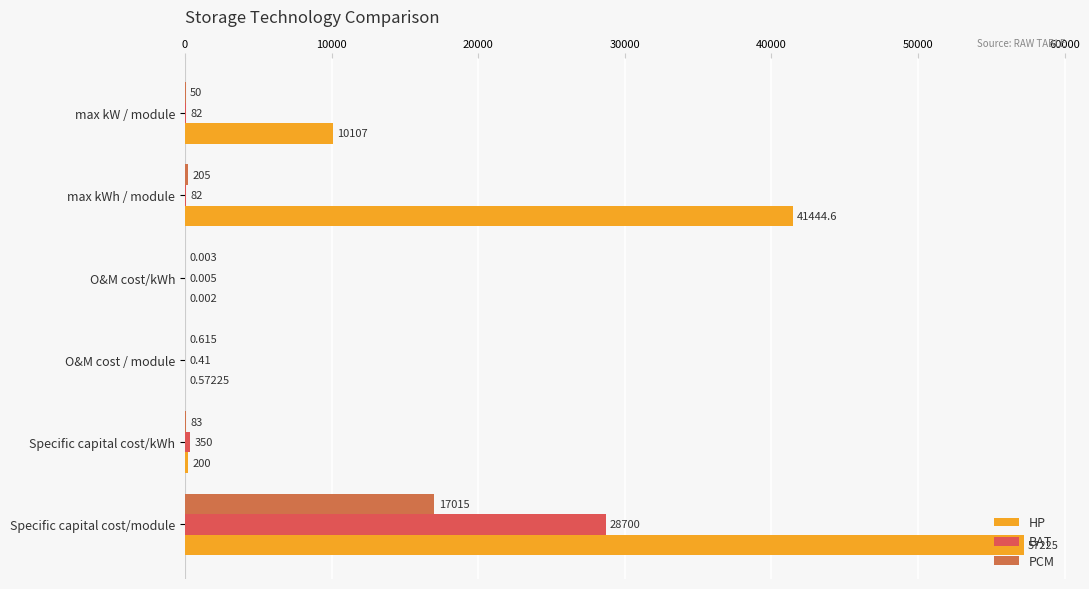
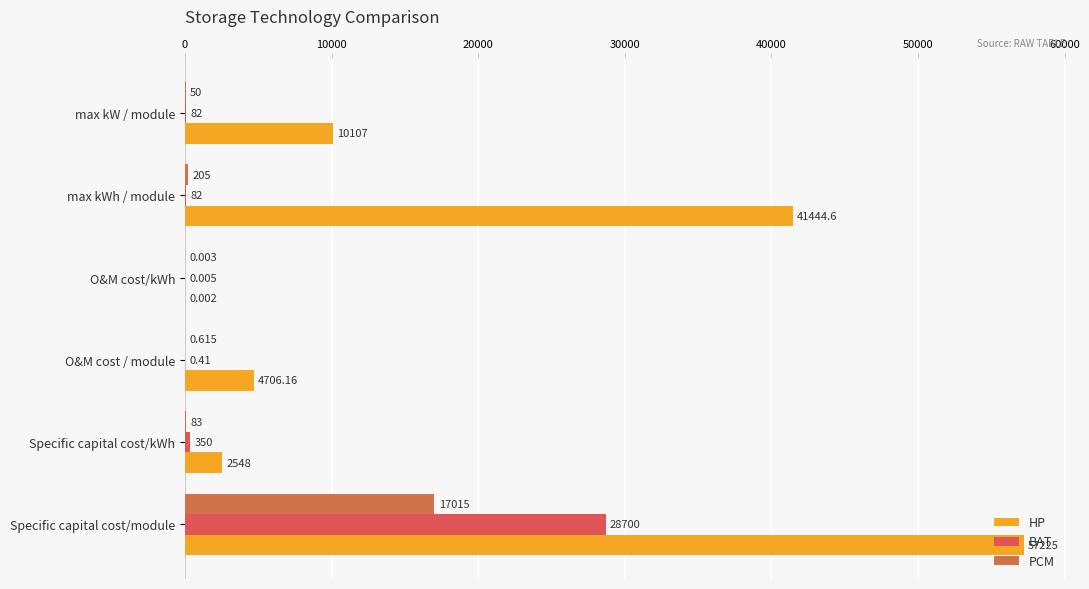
  {
    "HP": {
      "max kW / module": 10107,
      "max kWh / module": 41444.6,
      "O&M cost/kWh": 0.002,
-     "O&M cost / module": 0.57225,
-     "Specific capital cost/kWh": 200,
+     "O&M cost / module": 4706.16,
+     "Specific capital cost/kWh": 2548,
      "Specific capital cost/module": 57225
    }
  }
